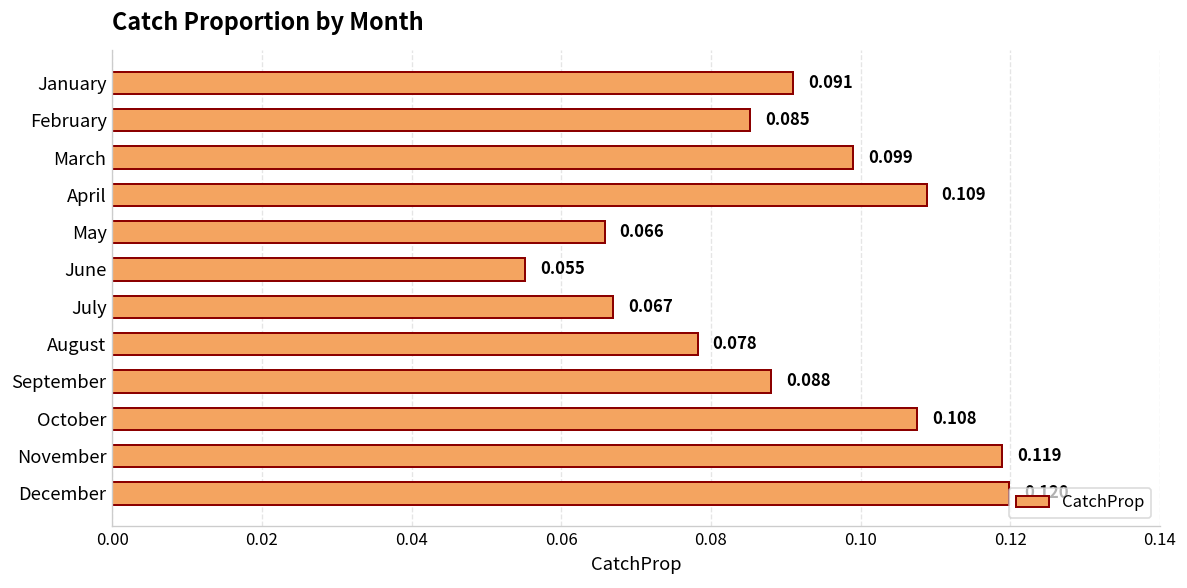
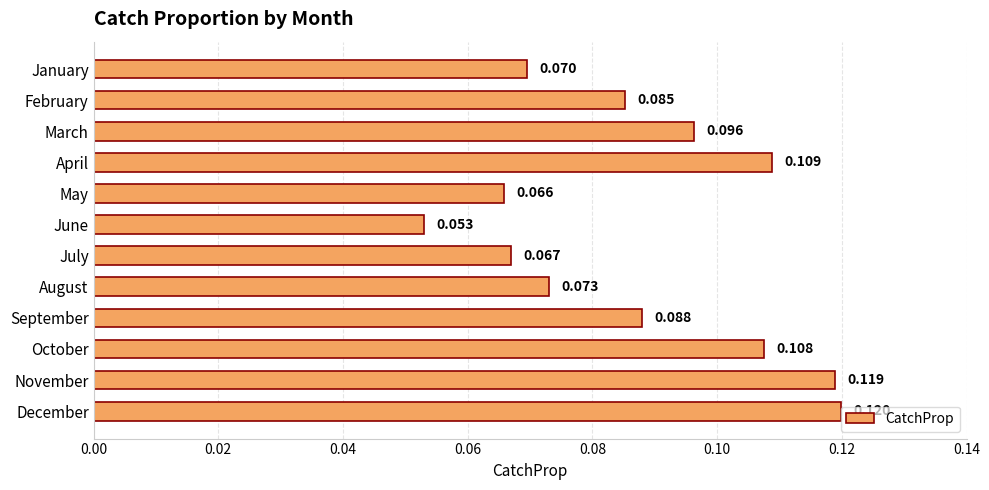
  {
-   "January": 0.091,
+   "January": 0.070,
    "February": 0.085,
-   "March": 0.099,
+   "March": 0.096,
    "April": 0.109,
    "May": 0.066,
-   "June": 0.055,
+   "June": 0.053,
    "July": 0.067,
-   "August": 0.078,
+   "August": 0.073,
    "September": 0.088,
    "October": 0.108,
    "November": 0.119
  }
